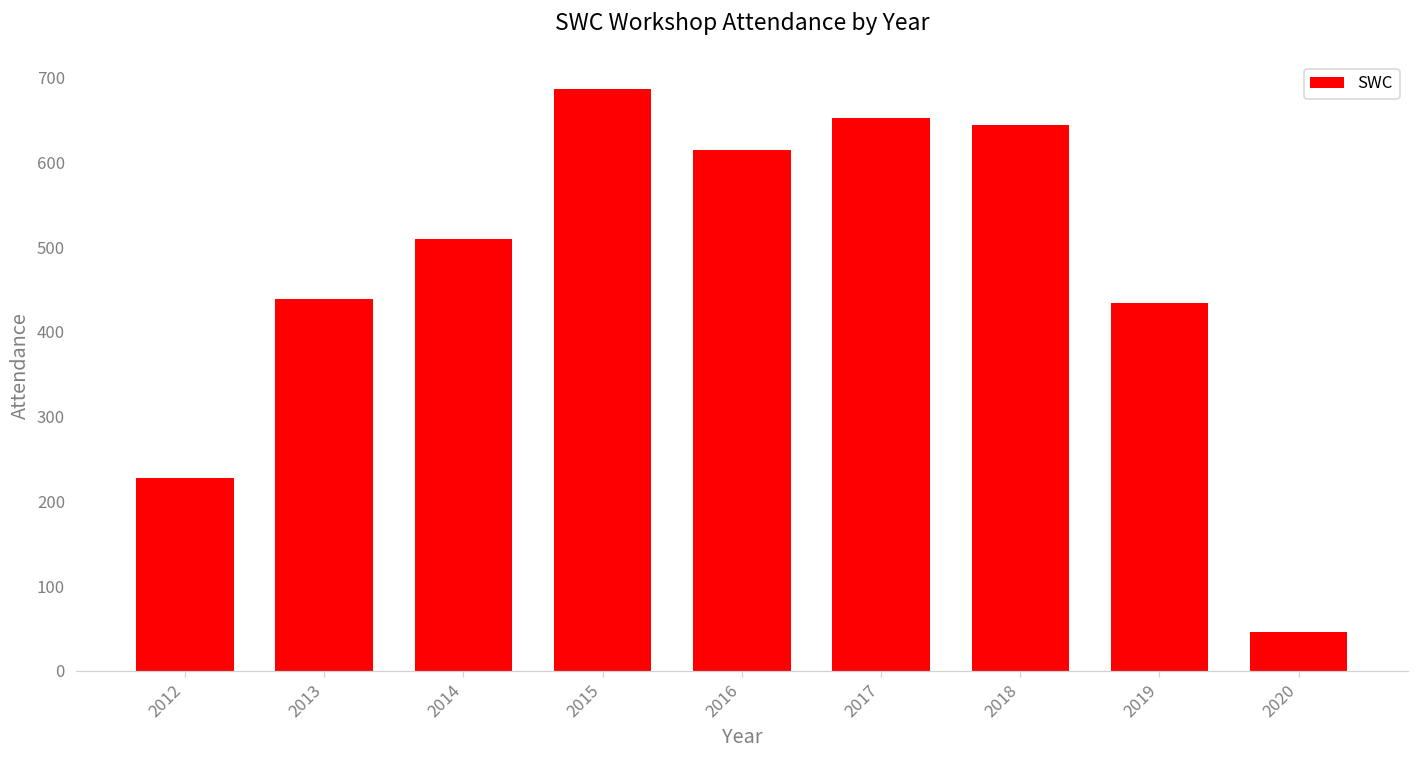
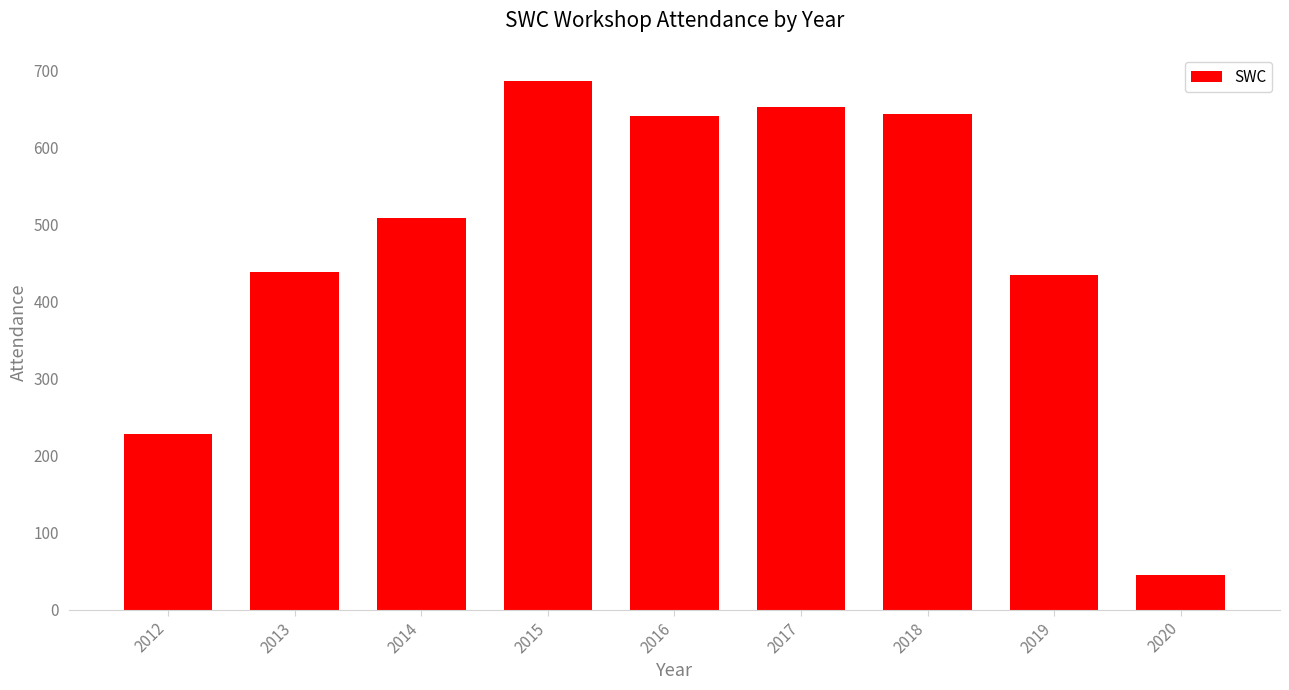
  {
    "2012": 230,
    "2013": 440,
    "2014": 510,
    "2015": 690,
-   "2016": 610,
+   "2016": 640,
    "2017": 650,
    "2018": 640,
    "2019": 430,
    "2020": 50
  }
